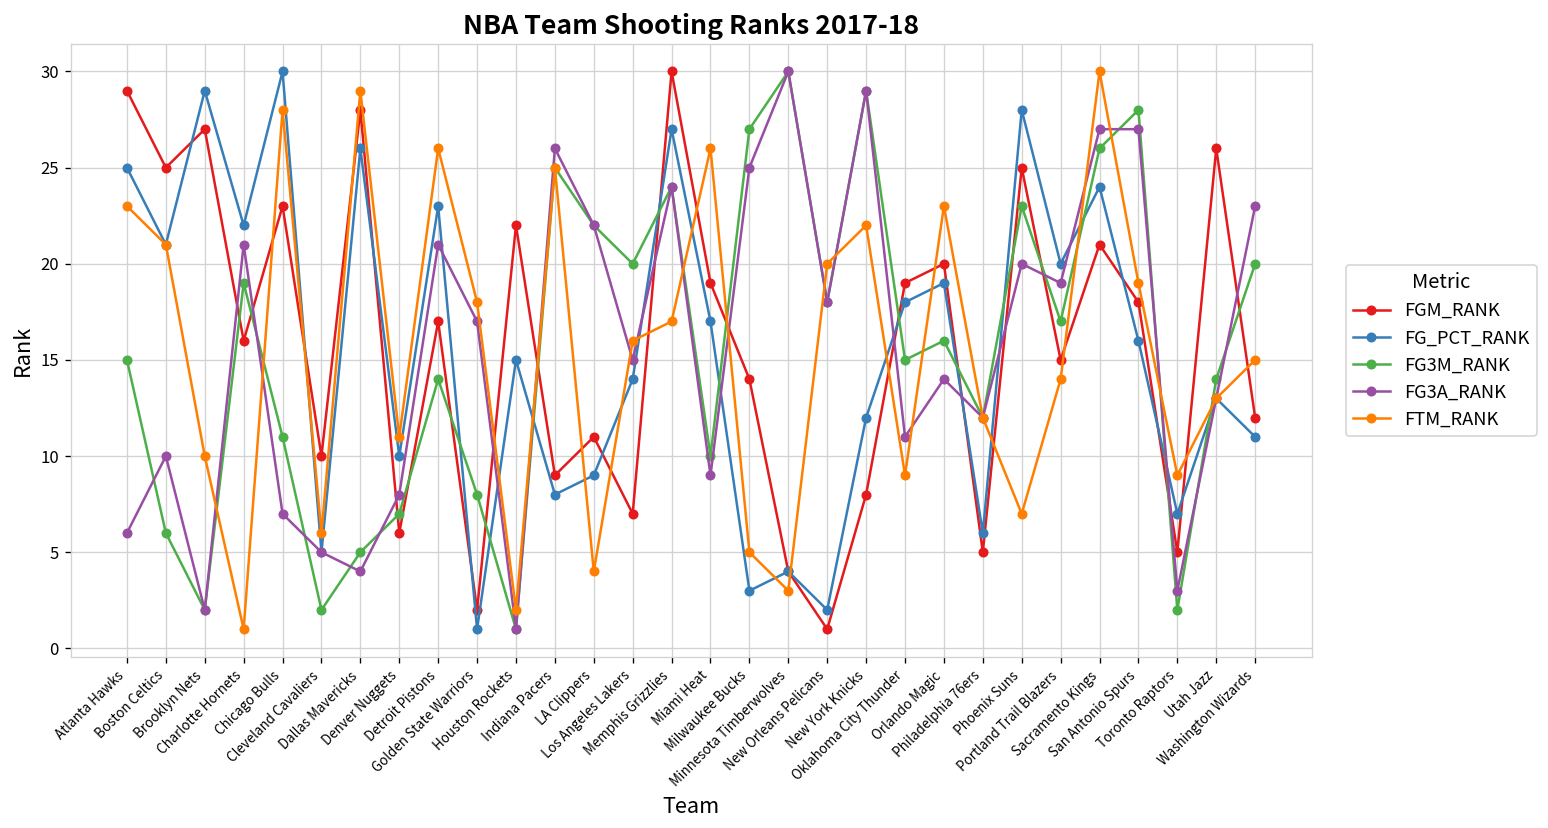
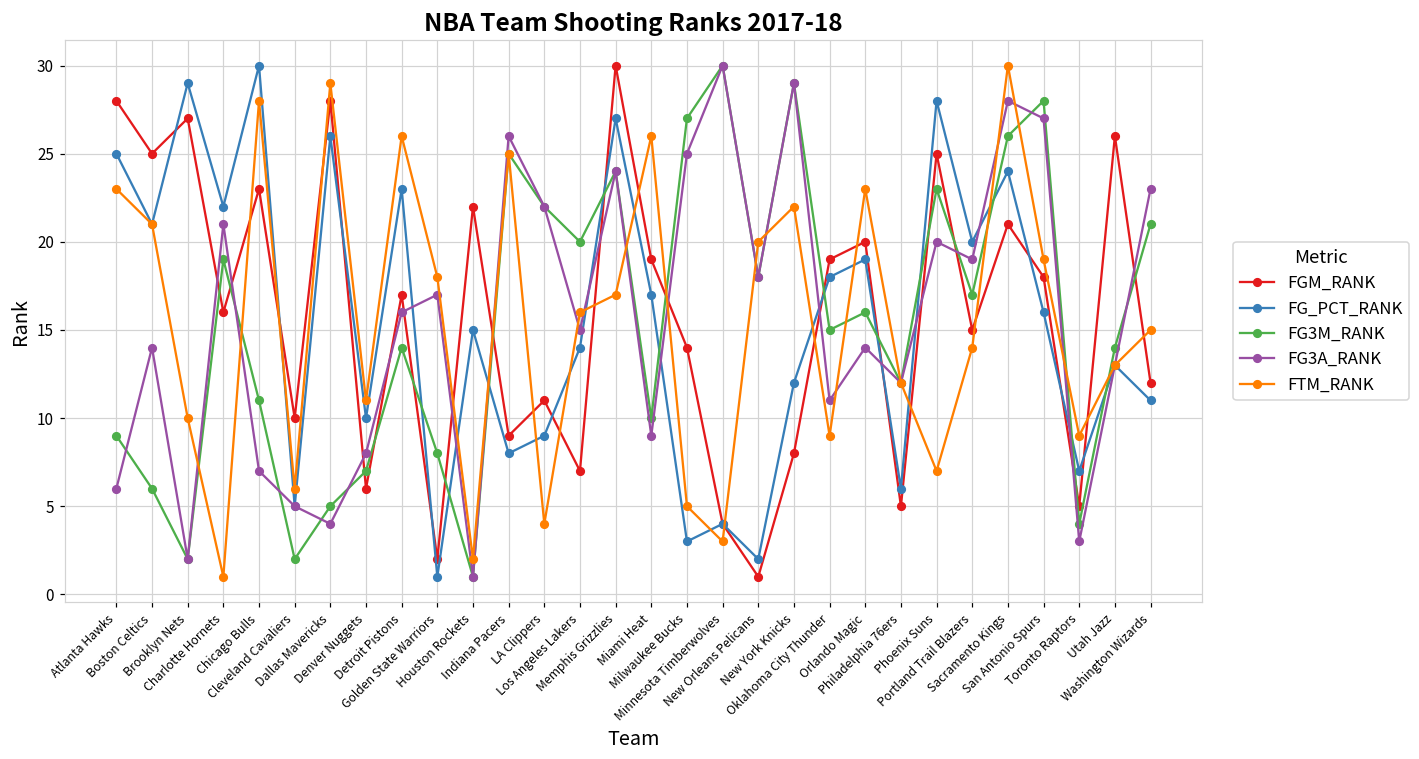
  {
    "FGM_RANK": {
-     "Atlanta Hawks": 29,
+     "Atlanta Hawks": 28,
      "Boston Celtics": 25,
      "Brooklyn Nets": 27,
      "Charlotte Hornets": 16,
      "Chicago Bulls": 23,
      "Cleveland Cavaliers": 10,
      "Dallas Mavericks": 28,
      "Denver Nuggets": 6,
      "Detroit Pistons": 17,
      "Golden State Warriors": 2,
      "Houston Rockets": 22,
      "Indiana Pacers": 9,
      "LA Clippers": 11,
      "Los Angeles Lakers": 7,
      "Memphis Grizzlies": 30,
      "Miami Heat": 19,
      "Milwaukee Bucks": 14,
      "New Orleans Pelicans": 1,
      "New York Knicks": 8,
      "Oklahoma City Thunder": 19,
      "Orlando Magic": 20,
      "Philadelphia 76ers": 5,
      "Phoenix Suns": 25,
      "Portland Trail Blazers": 15,
      "Sacramento Kings": 21,
      "San Antonio Spurs": 18,
      "Toronto Raptors": 5,
      "Utah Jazz": 26,
      "Washington Wizards": 12
    },
    "FG_PCT_RANK": {
      "Atlanta Hawks": 25,
      "Brooklyn Nets": 29,
      "Charlotte Hornets": 22,
      "Chicago Bulls": 30,
      "Dallas Mavericks": 26,
      "Denver Nuggets": 10,
      "Detroit Pistons": 23,
      "Golden State Warriors": 1,
      "Houston Rockets": 15,
      "Indiana Pacers": 8,
      "LA Clippers": 9,
      "Los Angeles Lakers": 14,
      "Memphis Grizzlies": 27,
      "Miami Heat": 17,
      "Milwaukee Bucks": 3,
      "New Orleans Pelicans": 2,
      "New York Knicks": 12,
      "Oklahoma City Thunder": 18,
      "Orlando Magic": 19,
      "Philadelphia 76ers": 6,
      "Phoenix Suns": 28,
      "Portland Trail Blazers": 20,
      "Sacramento Kings": 24,
      "San Antonio Spurs": 16,
      "Toronto Raptors": 7,
      "Washington Wizards": 11
    },
    "FG3M_RANK": {
-     "Atlanta Hawks": 15,
+     "Atlanta Hawks": 9,
      "Boston Celtics": 6,
      "Charlotte Hornets": 19,
      "Chicago Bulls": 11,
      "Cleveland Cavaliers": 2,
      "Dallas Mavericks": 5,
      "Denver Nuggets": 7,
      "Detroit Pistons": 14,
      "Golden State Warriors": 8,
      "Los Angeles Lakers": 20,
      "Miami Heat": 10,
      "Milwaukee Bucks": 27,
      "Oklahoma City Thunder": 15,
      "Orlando Magic": 16,
      "Phoenix Suns": 23,
      "Portland Trail Blazers": 17,
      "Sacramento Kings": 26,
      "San Antonio Spurs": 28,
-     "Toronto Raptors": 2,
+     "Toronto Raptors": 4,
      "Utah Jazz": 14,
-     "Washington Wizards": 20
+     "Washington Wizards": 21
    },
    "FG3A_RANK": {
      "Atlanta Hawks": 6,
-     "Boston Celtics": 10,
+     "Boston Celtics": 14,
      "Charlotte Hornets": 21,
      "Chicago Bulls": 7,
      "Dallas Mavericks": 4,
      "Denver Nuggets": 8,
-     "Detroit Pistons": 21,
+     "Detroit Pistons": 16,
      "Golden State Warriors": 17,
      "Indiana Pacers": 26,
      "Los Angeles Lakers": 15,
      "Miami Heat": 9,
      "Milwaukee Bucks": 25,
      "Oklahoma City Thunder": 11,
      "Orlando Magic": 14,
      "Phoenix Suns": 20,
      "Portland Trail Blazers": 19,
-     "Sacramento Kings": 27,
+     "Sacramento Kings": 28,
      "San Antonio Spurs": 27,
      "Toronto Raptors": 3,
      "Washington Wizards": 23
    },
    "FTM_RANK": {
      "Atlanta Hawks": 23,
      "Brooklyn Nets": 10,
      "Charlotte Hornets": 1,
      "Chicago Bulls": 28,
      "Cleveland Cavaliers": 6,
      "Dallas Mavericks": 29,
      "Denver Nuggets": 11,
      "Detroit Pistons": 26,
      "Golden State Warriors": 18,
      "Houston Rockets": 2,
      "LA Clippers": 4,
      "Los Angeles Lakers": 16,
      "Memphis Grizzlies": 17,
      "Miami Heat": 26,
      "Milwaukee Bucks": 5,
      "Minnesota Timberwolves": 3,
      "New Orleans Pelicans": 20,
      "New York Knicks": 22,
      "Oklahoma City Thunder": 9,
      "Orlando Magic": 23,
      "Phoenix Suns": 7,
      "Portland Trail Blazers": 14,
      "Sacramento Kings": 30,
      "San Antonio Spurs": 19,
      "Toronto Raptors": 9,
      "Washington Wizards": 15
    }
  }
